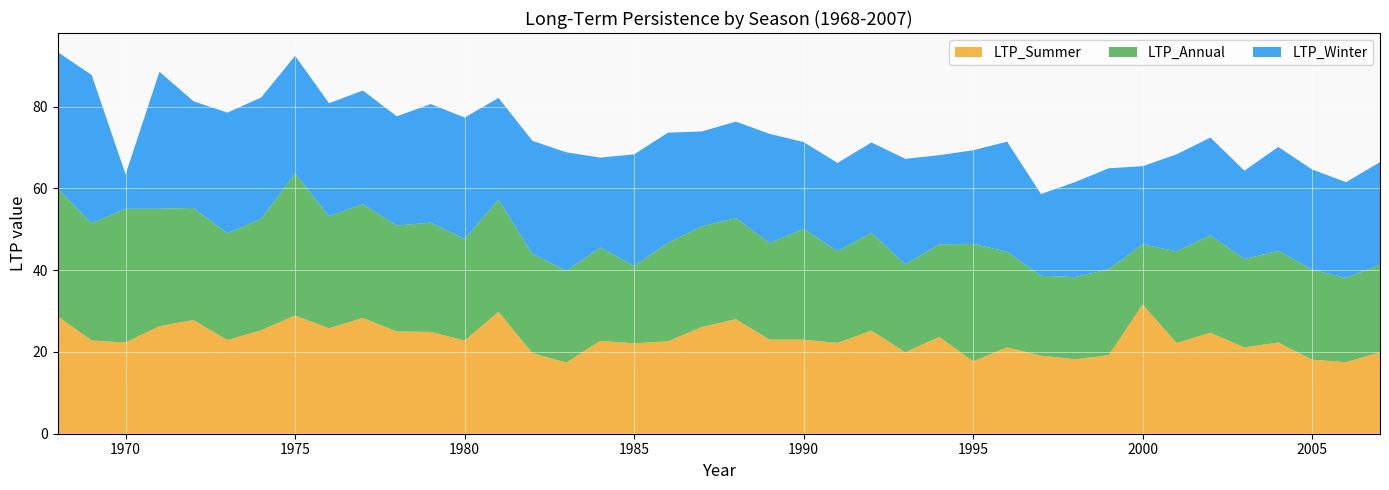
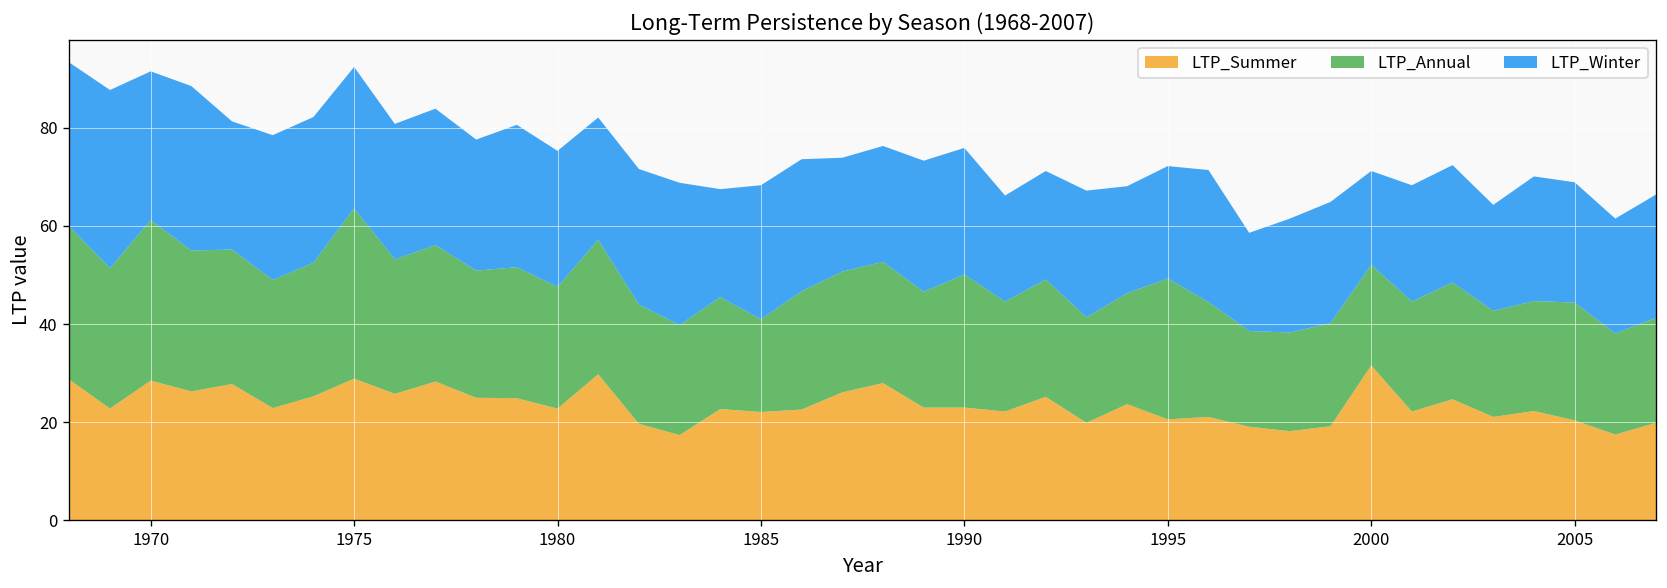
  {
    "LTP_Summer": {
-     "1970": 22,
+     "1970": 29,
      "1975": 29,
      "1980": 23,
      "1985": 22,
      "1990": 23,
-     "1995": 18,
+     "1995": 21,
      "2000": 32,
-     "2005": 18
+     "2005": 20
    },
    "LTP_Annual": {
      "1970": 33,
      "1975": 35,
      "1980": 25,
      "1985": 19,
      "1990": 27,
      "1995": 29,
-     "2000": 15,
-     "2005": 22
+     "2000": 21,
+     "2005": 24
    },
    "LTP_Winter": {
-     "1970": 8,
+     "1970": 30,
      "1975": 29,
-     "1980": 30,
+     "1980": 28,
      "1985": 27,
-     "1990": 21,
+     "1990": 26,
      "1995": 23,
      "2000": 19,
      "2005": 25
    }
  }
